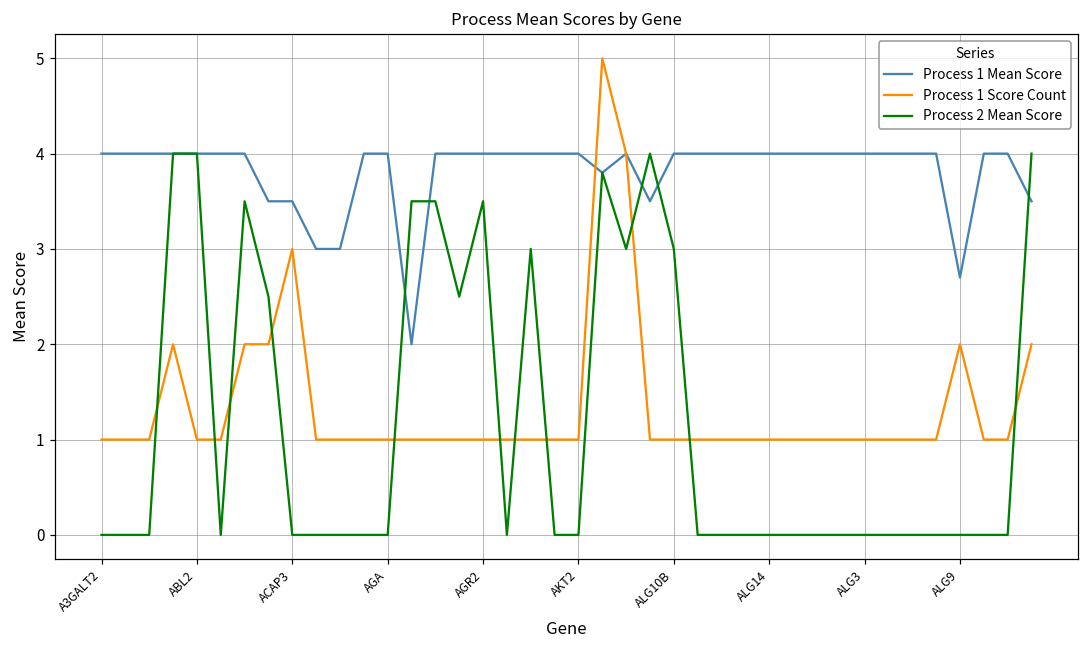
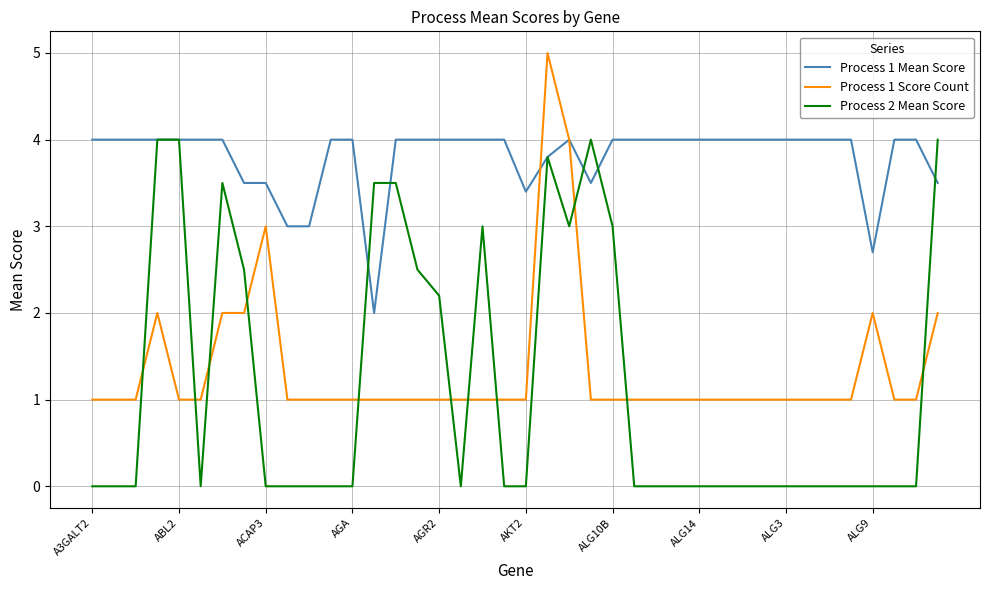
  {
    "Process 1 Mean Score": {
      "A3GALT2": 4.0,
      "ACAP3": 3.5,
      "AGA": 4.0,
      "AGR2": 4.0,
-     "AKT2": 4.0,
+     "AKT2": 3.4,
      "ALG10B": 4.0,
      "ALG14": 4.0,
      "ALG3": 4.0,
      "ALG9": 2.7
    },
    "Process 1 Score Count": {
      "A3GALT2": 1.0,
      "ABL2": 1.0,
      "ACAP3": 3.0,
      "AGA": 1.0,
      "AGR2": 1.0,
      "AKT2": 1.0,
      "ALG10B": 1.0,
      "ALG14": 1.0,
      "ALG3": 1.0,
      "ALG9": 2.0
    },
    "Process 2 Mean Score": {
      "A3GALT2": 0.0,
      "ACAP3": 0.0,
      "AGA": 0.0,
-     "AGR2": 3.5,
+     "AGR2": 2.2,
      "AKT2": 0.0,
      "ALG10B": 3.0,
      "ALG14": 0.0,
      "ALG3": 0.0,
      "ALG9": 0.0
    }
  }
